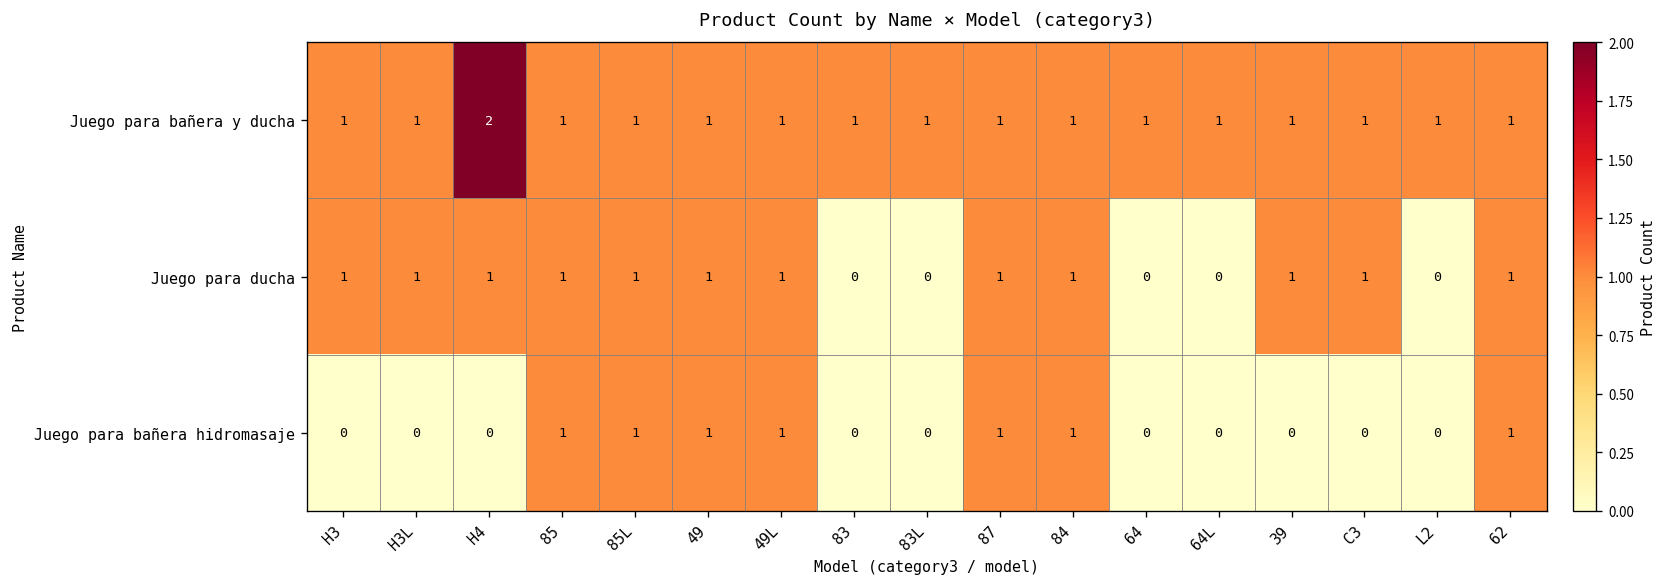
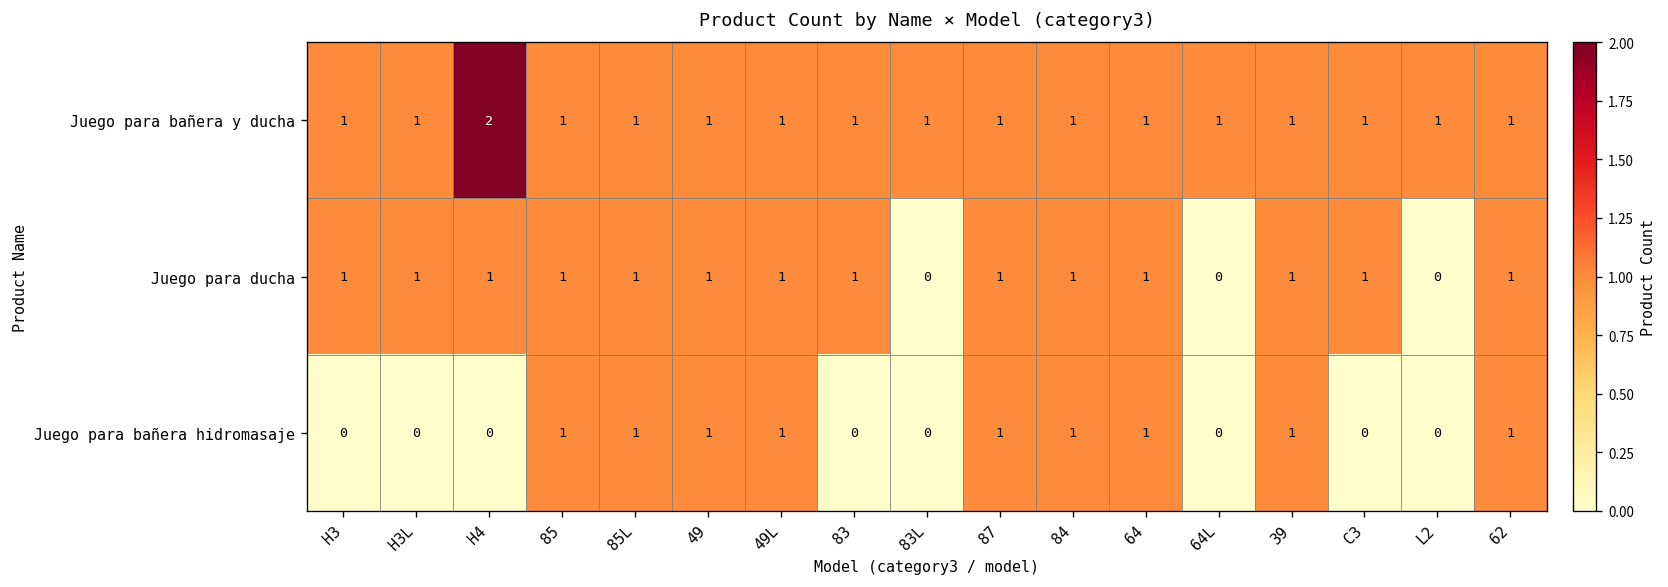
  {
    "Juego para bañera y ducha": {
      "H3": 1,
      "H3L": 1,
      "H4": 2,
      "85": 1,
      "85L": 1,
      "49": 1,
      "49L": 1,
      "83": 1,
      "83L": 1,
      "87": 1,
      "84": 1,
      "64": 1,
      "64L": 1,
      "39": 1,
      "C3": 1,
      "L2": 1,
      "62": 1
    },
    "Juego para ducha": {
      "H3": 1,
      "H3L": 1,
      "H4": 1,
      "85": 1,
      "85L": 1,
      "49": 1,
      "49L": 1,
-     "83": 0,
+     "83": 1,
      "83L": 0,
      "87": 1,
      "84": 1,
-     "64": 0,
+     "64": 1,
      "64L": 0,
      "39": 1,
      "C3": 1,
      "L2": 0,
      "62": 1
    },
    "Juego para bañera hidromasaje": {
      "H3": 0,
      "H3L": 0,
      "H4": 0,
      "85": 1,
      "85L": 1,
      "49": 1,
      "49L": 1,
      "83": 0,
      "83L": 0,
      "87": 1,
      "84": 1,
-     "64": 0,
+     "64": 1,
      "64L": 0,
-     "39": 0,
+     "39": 1,
      "C3": 0,
      "L2": 0,
      "62": 1
    }
  }
